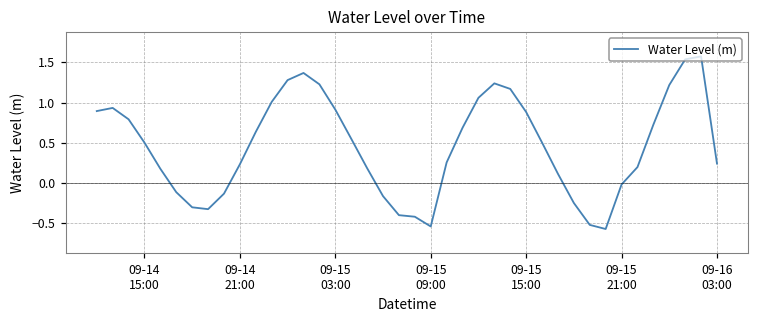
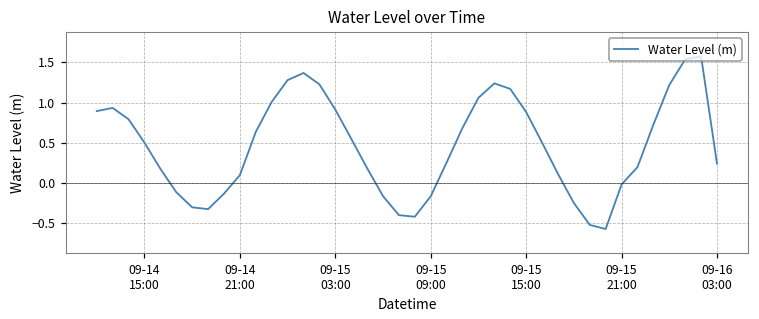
  {
    "09-14 15:00": 0.5,
-   "09-14 21:00": 0.2,
+   "09-14 21:00": 0.1,
    "09-15 03:00": 0.9,
-   "09-15 09:00": -0.5,
+   "09-15 09:00": -0.2,
    "09-15 15:00": 0.9,
    "09-15 21:00": 0.0,
    "09-16 03:00": 0.2
  }
